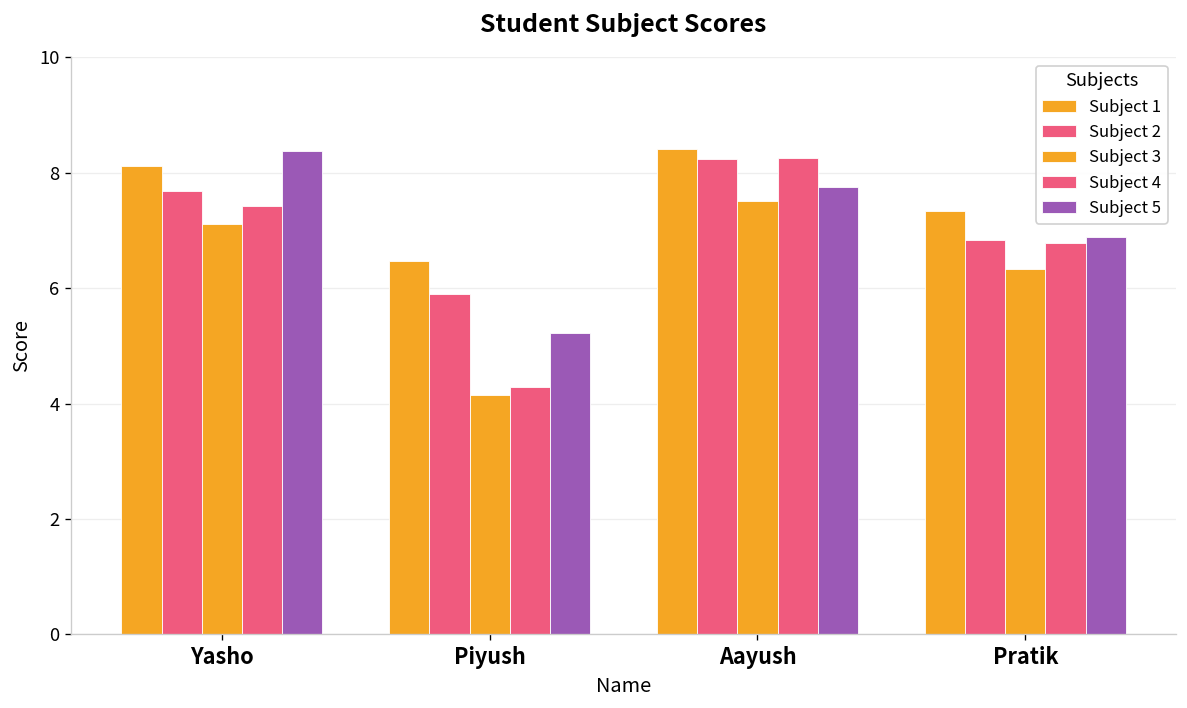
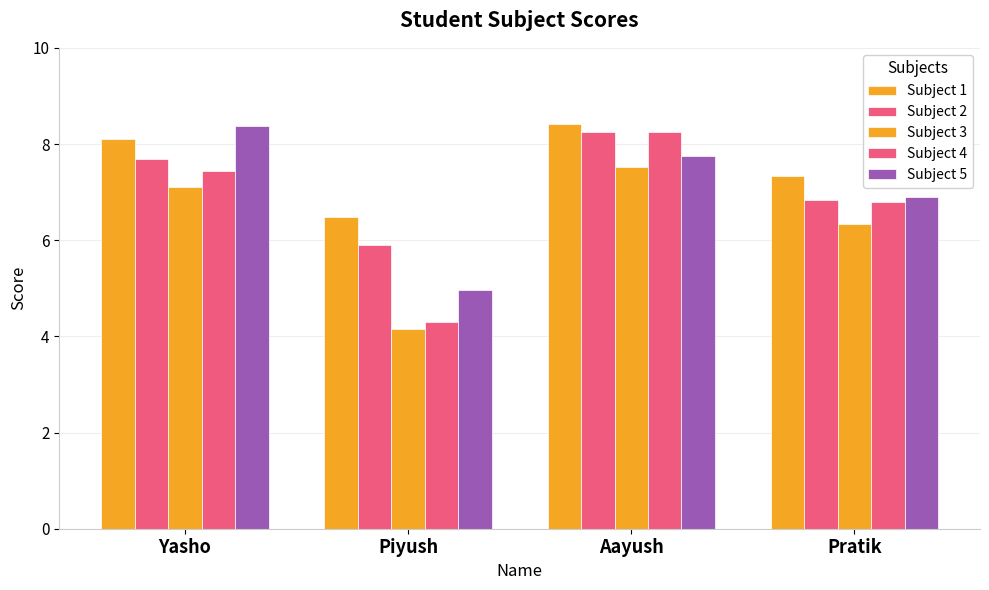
  {
    "Subject 5": {
      "Yasho": 8.4,
-     "Piyush": 5.2,
+     "Piyush": 5.0,
      "Aayush": 7.8,
      "Pratik": 6.9
    }
  }
